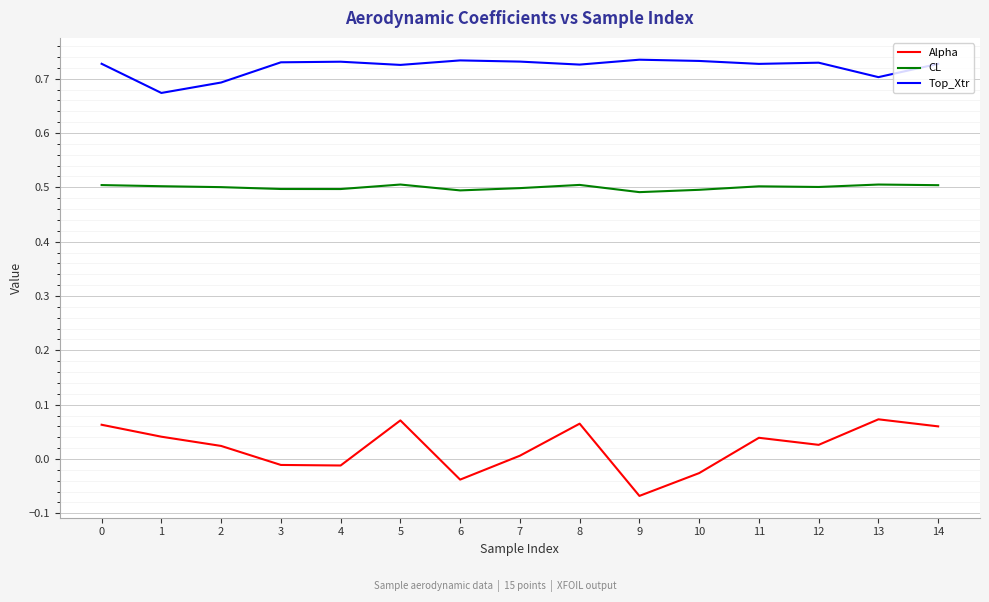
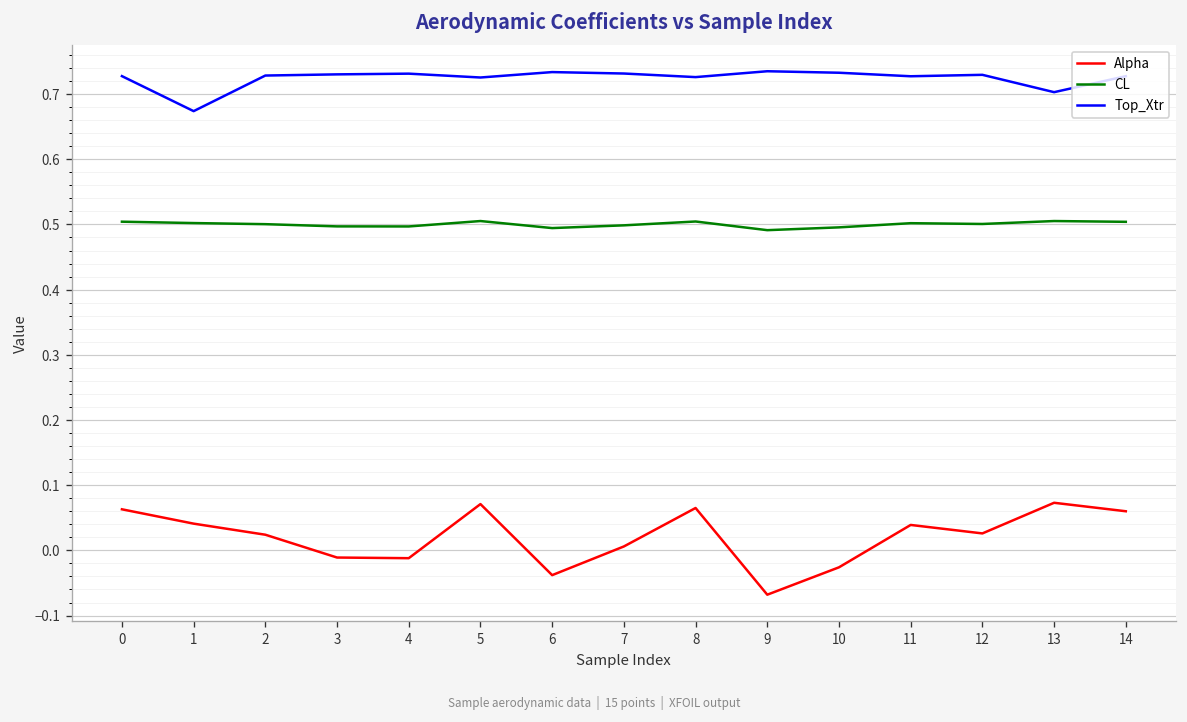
  {
    "Alpha": {
      "0": 0.06,
      "1": 0.04,
      "2": 0.02,
      "3": -0.01,
      "4": -0.01,
      "5": 0.07,
      "6": -0.04,
      "7": 0.01,
      "8": 0.07,
      "9": -0.07,
      "10": -0.03,
      "11": 0.04,
      "12": 0.03,
      "13": 0.07,
      "14": 0.06
    },
    "CL": {
      "0": 0.50,
      "1": 0.50,
      "2": 0.50,
      "3": 0.50,
      "4": 0.50,
      "5": 0.51,
      "6": 0.49,
      "7": 0.50,
      "8": 0.50,
      "9": 0.49,
      "10": 0.50,
      "11": 0.50,
      "12": 0.50,
      "13": 0.51,
      "14": 0.50
    },
    "Top_Xtr": {
      "0": 0.73,
      "1": 0.67,
-     "2": 0.69,
+     "2": 0.73,
      "3": 0.73,
      "4": 0.73,
      "5": 0.73,
      "6": 0.73,
      "7": 0.73,
      "8": 0.73,
      "9": 0.74,
      "10": 0.73,
      "11": 0.73,
      "12": 0.73,
      "13": 0.70
    }
  }
